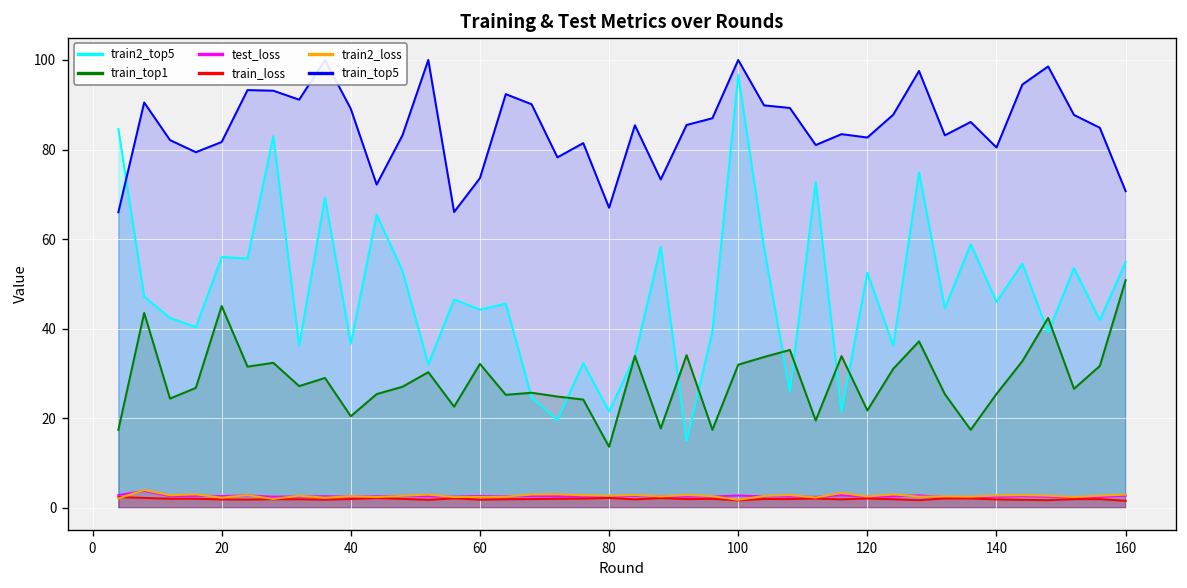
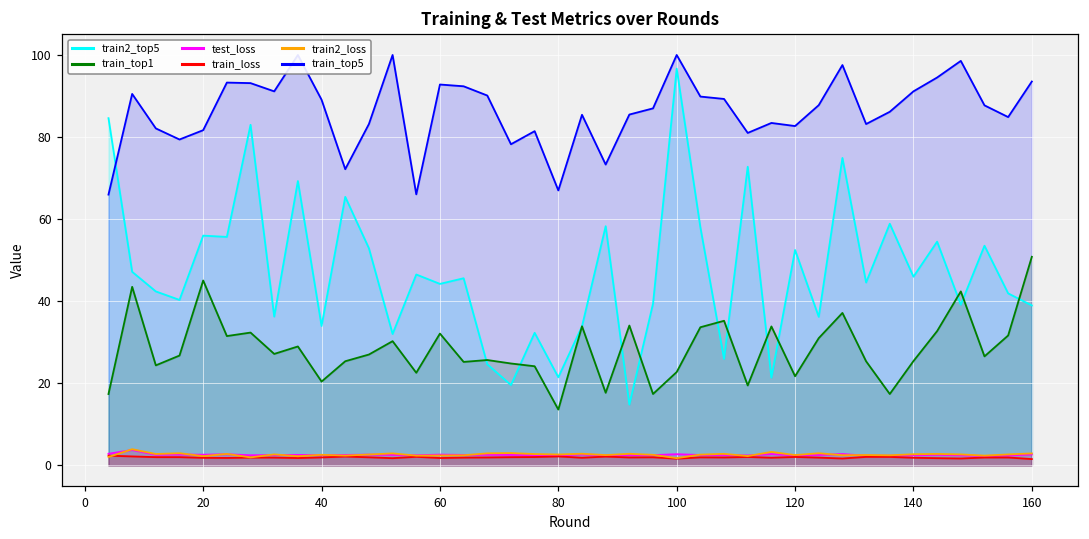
  {
    "train2_top5": {
      "20": 56,
-     "40": 37,
+     "40": 34,
      "60": 44,
      "80": 21,
      "100": 97,
      "120": 52,
      "140": 46,
-     "160": 55
+     "160": 39
    },
    "train_top1": {
      "20": 45,
      "40": 20,
      "60": 32,
      "80": 14,
-     "100": 32,
+     "100": 23,
      "120": 22,
      "140": 25,
      "160": 51
    },
    "test_loss": {
      "100": 3
    },
    "train_top5": {
      "20": 82,
      "40": 89,
-     "60": 74,
+     "60": 93,
      "80": 67,
      "100": 100,
      "120": 83,
-     "140": 80,
-     "160": 71
+     "140": 91,
+     "160": 94
    }
  }
